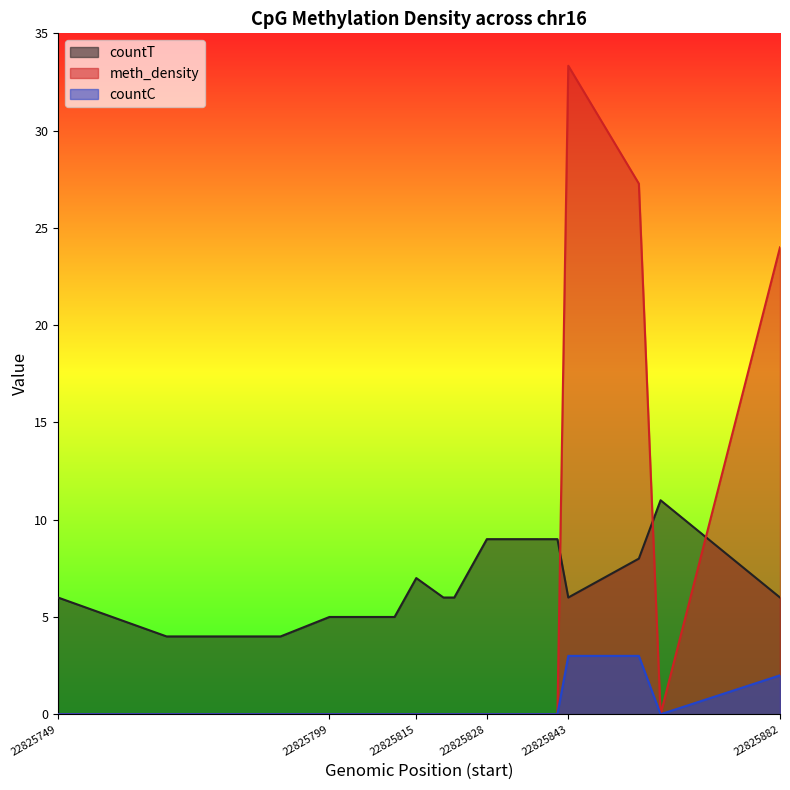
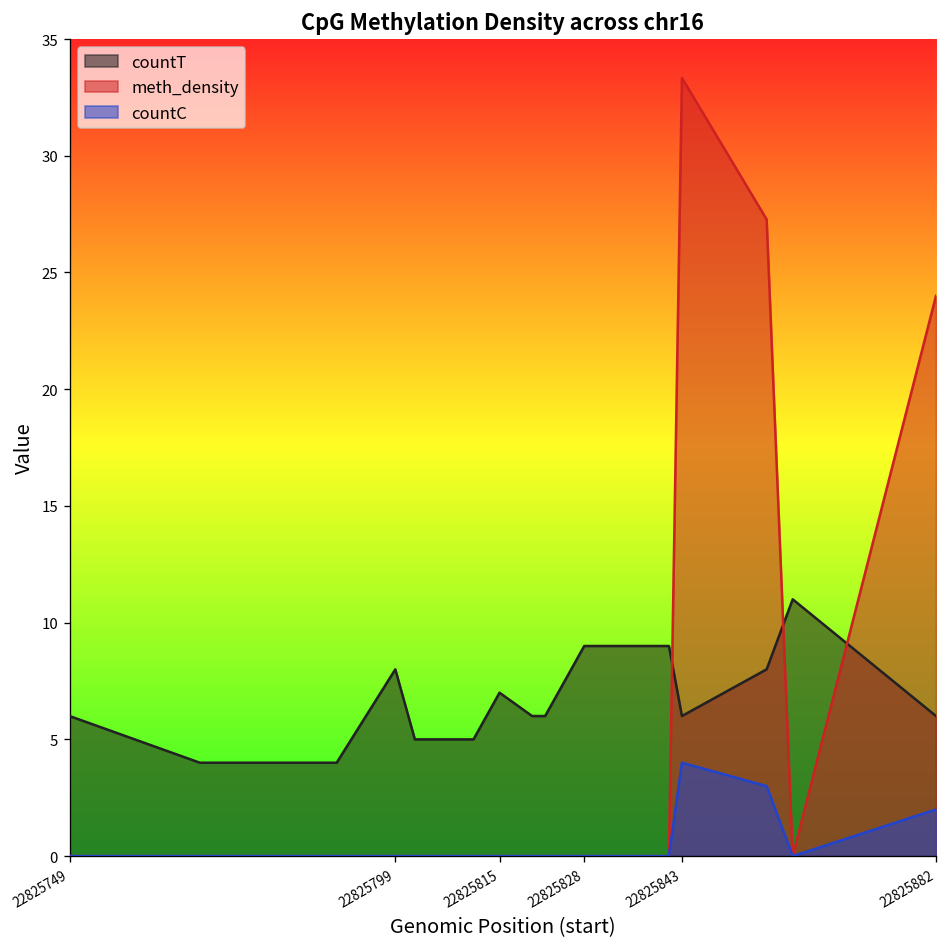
  {
    "countT": {
      "22825749": 6,
-     "22825799": 5,
+     "22825799": 8,
      "22825815": 7,
      "22825828": 9,
      "22825843": 6,
      "22825882": 6
    },
    "meth_density": {
      "22825843": 33.3,
      "22825882": 24
    },
    "countC": {
-     "22825843": 3,
+     "22825843": 4,
      "22825882": 2
    }
  }
